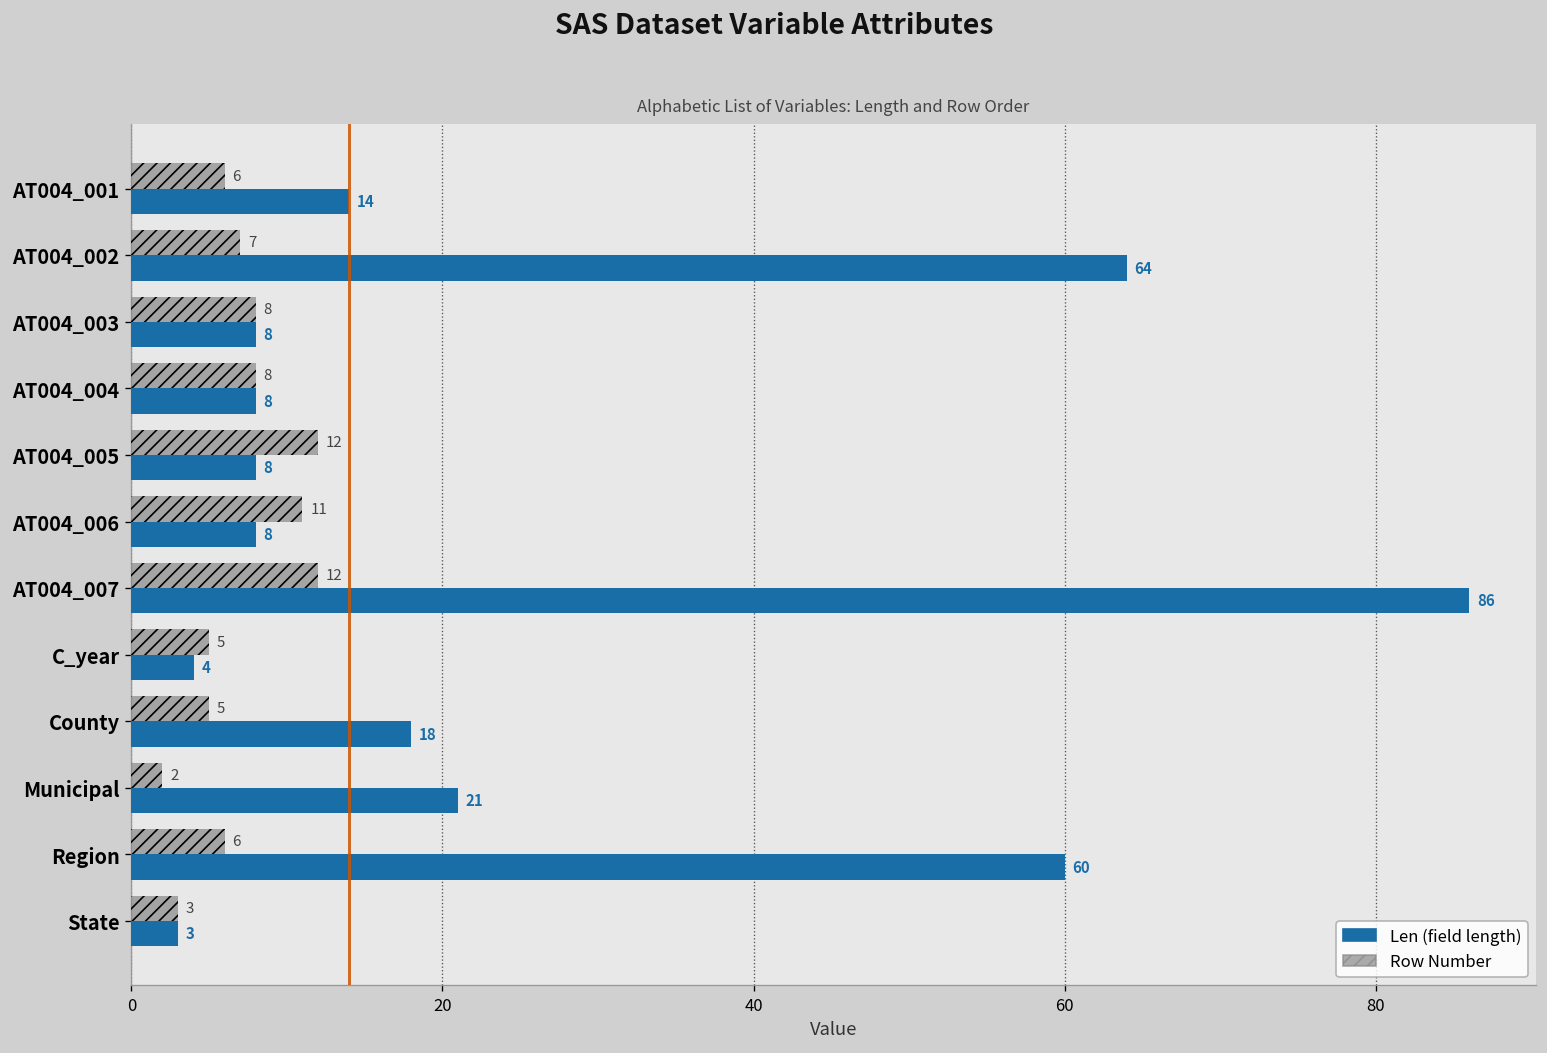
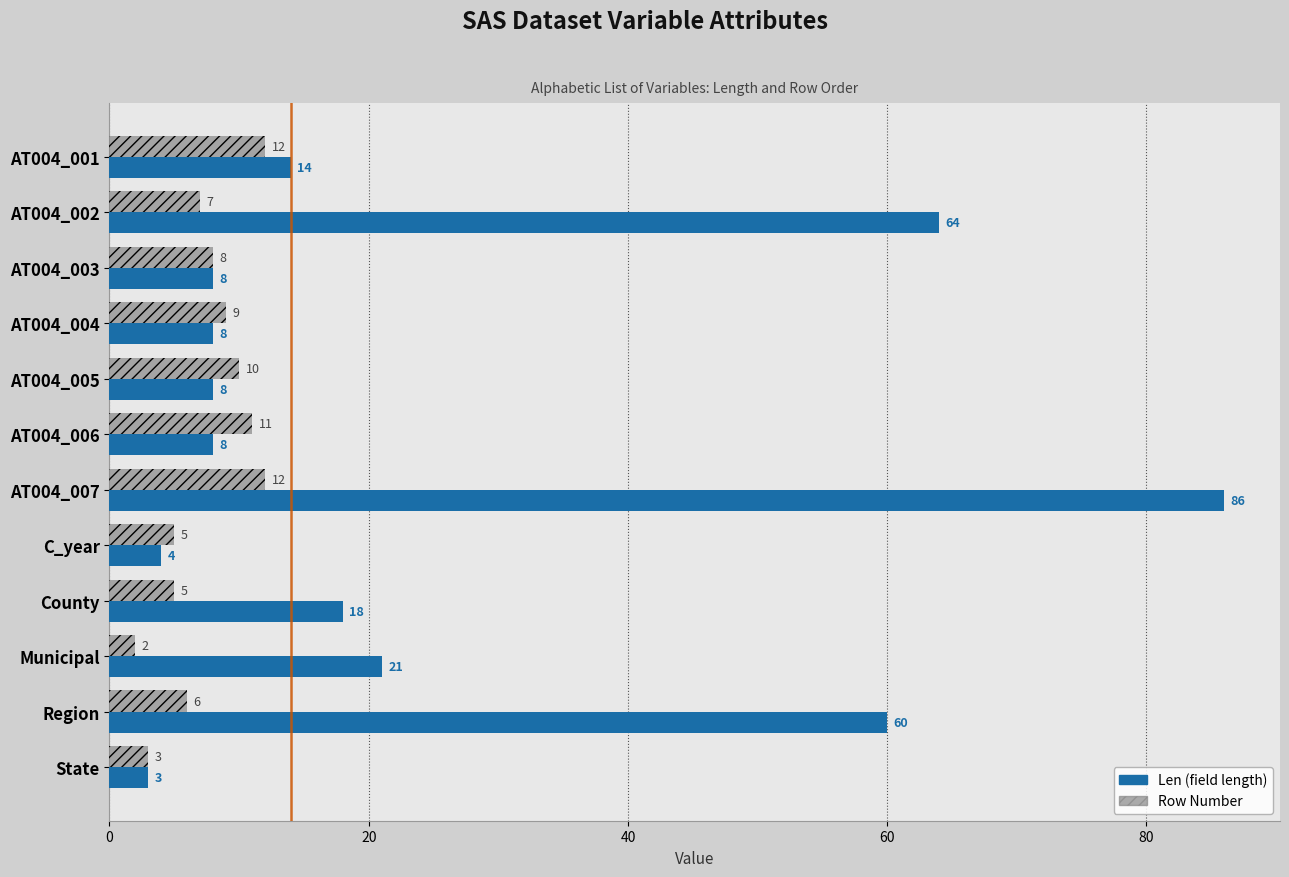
  {
    "Row Number": {
-     "AT004_001": 6,
+     "AT004_001": 12,
      "AT004_002": 7,
      "AT004_003": 8,
-     "AT004_004": 8,
-     "AT004_005": 12,
+     "AT004_004": 9,
+     "AT004_005": 10,
      "AT004_006": 11,
      "AT004_007": 12,
      "C_year": 5,
      "County": 5,
      "Municipal": 2,
      "Region": 6,
      "State": 3
    }
  }
